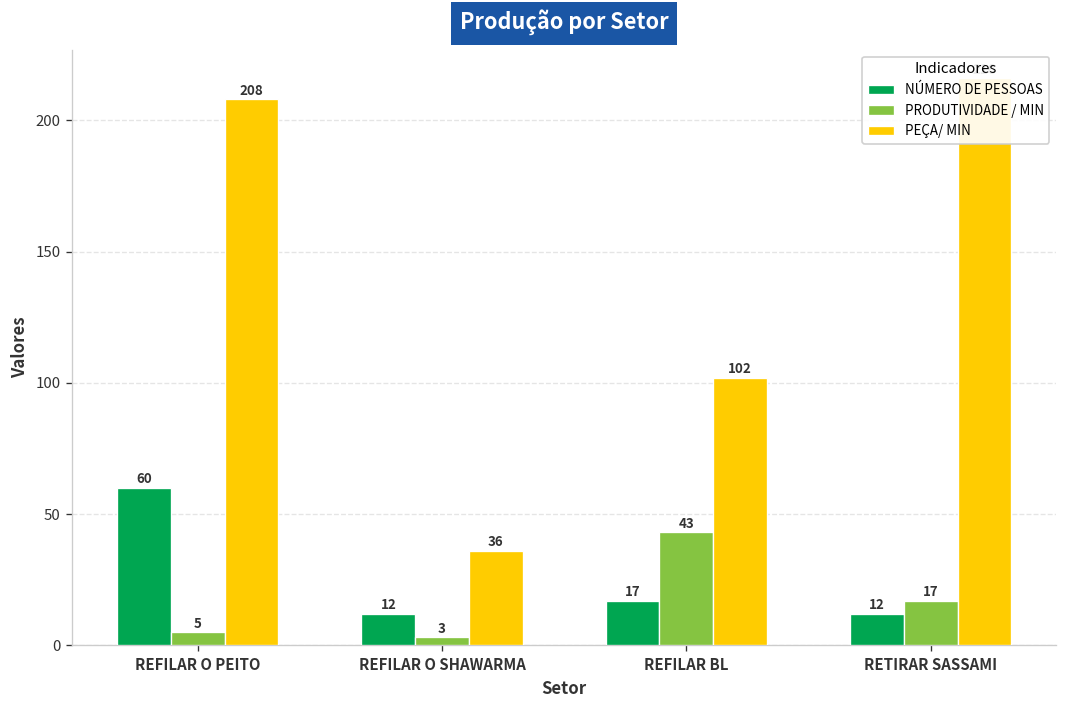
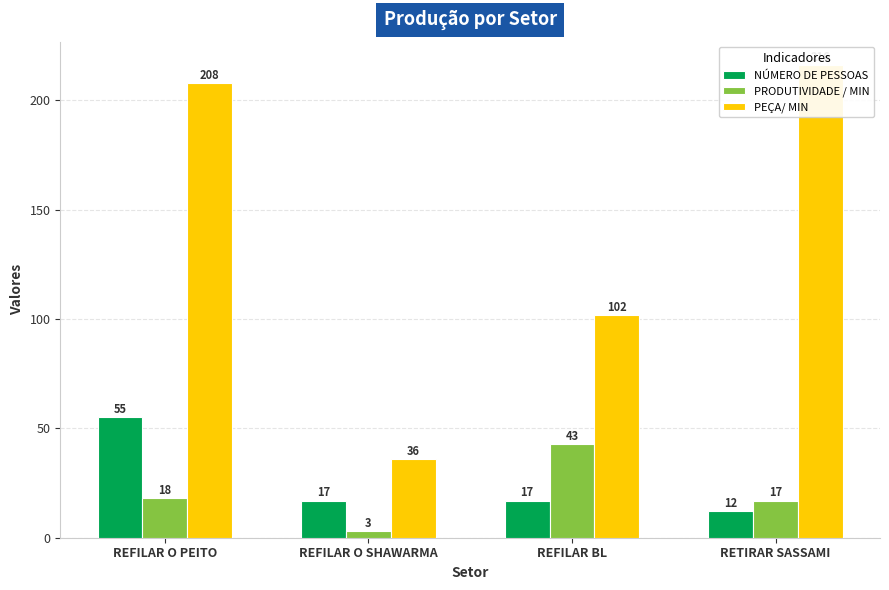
  {
    "NÚMERO DE PESSOAS": {
-     "REFILAR O PEITO": 60,
-     "REFILAR O SHAWARMA": 12,
+     "REFILAR O PEITO": 55,
+     "REFILAR O SHAWARMA": 17,
      "REFILAR BL": 17,
      "RETIRAR SASSAMI": 12
    },
    "PRODUTIVIDADE / MIN": {
-     "REFILAR O PEITO": 5,
+     "REFILAR O PEITO": 18,
      "REFILAR O SHAWARMA": 3,
      "REFILAR BL": 43,
      "RETIRAR SASSAMI": 17
    },
    "PEÇA/ MIN": {
      "REFILAR O PEITO": 208,
      "REFILAR O SHAWARMA": 36,
      "REFILAR BL": 102
    }
  }
